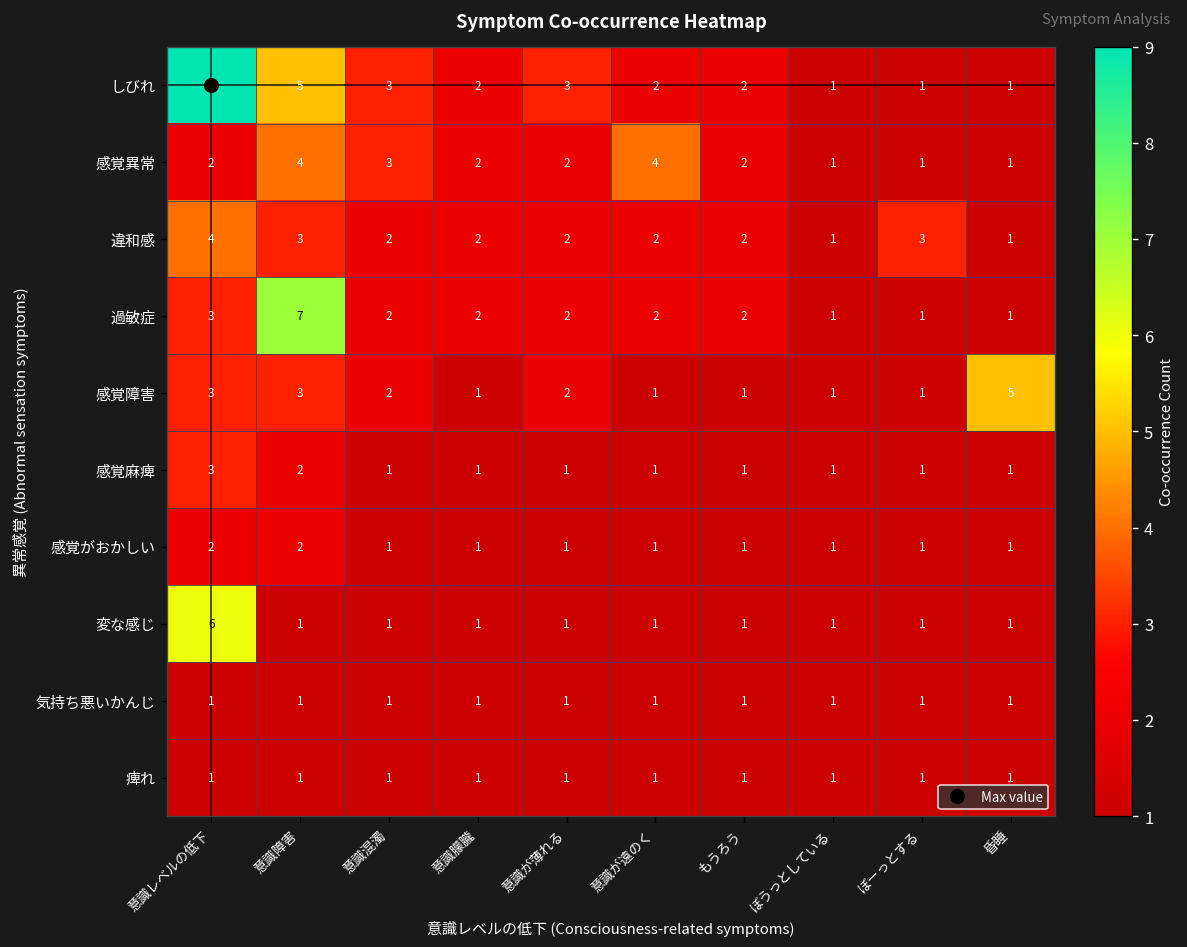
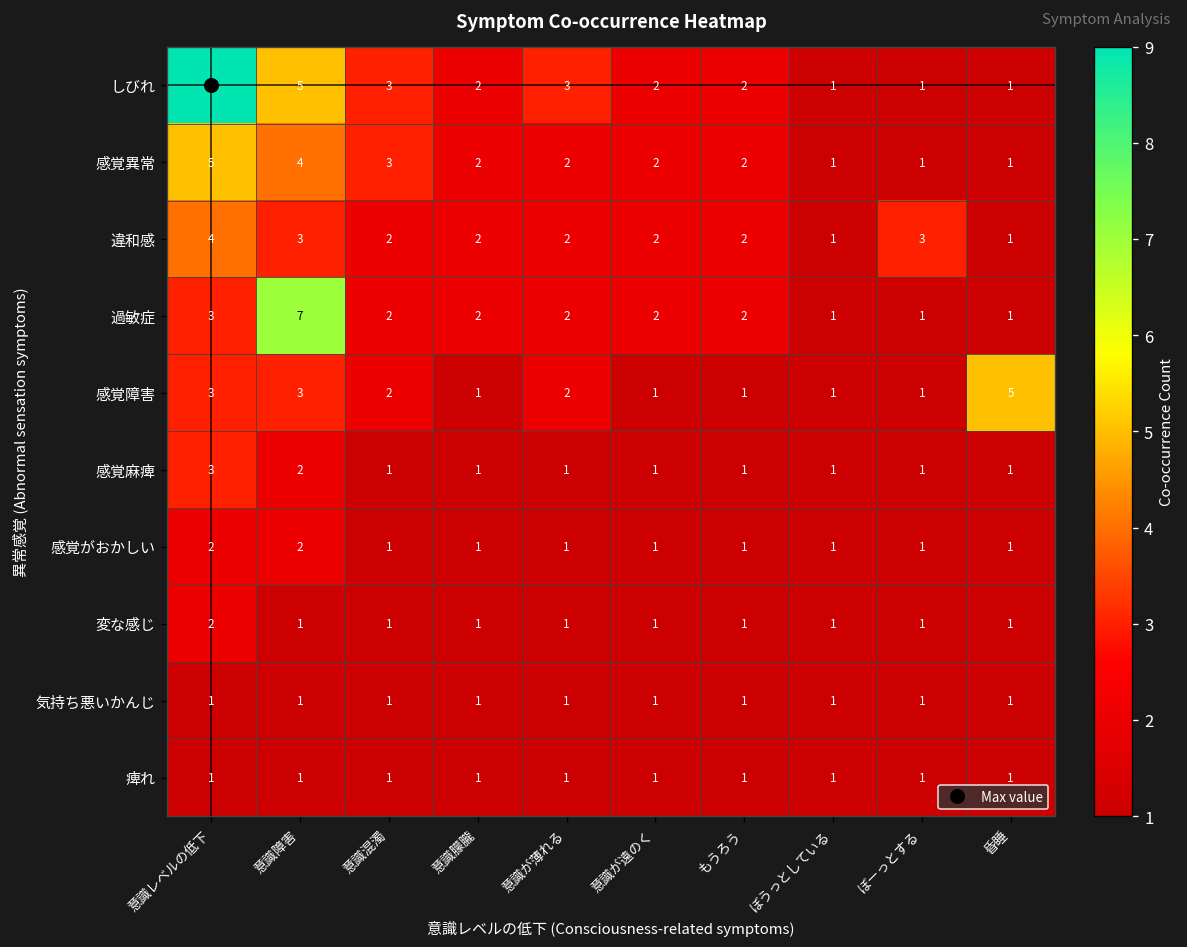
  {
    "しびれ": {
      "意識障害": 5,
      "意識混濁": 3,
      "意識朦朧": 2,
      "意識が薄れる": 3,
      "意識が遠のく": 2,
      "もうろう": 2,
      "ぼうっとしている": 1,
      "ぼーっとする": 1,
      "昏睡": 1
    },
    "感覚異常": {
-     "意識レベルの低下": 2,
+     "意識レベルの低下": 5,
      "意識障害": 4,
      "意識混濁": 3,
      "意識朦朧": 2,
      "意識が薄れる": 2,
-     "意識が遠のく": 4,
+     "意識が遠のく": 2,
      "もうろう": 2,
      "ぼうっとしている": 1,
      "ぼーっとする": 1,
      "昏睡": 1
    },
    "違和感": {
      "意識レベルの低下": 4,
      "意識障害": 3,
      "意識混濁": 2,
      "意識朦朧": 2,
      "意識が薄れる": 2,
      "意識が遠のく": 2,
      "もうろう": 2,
      "ぼうっとしている": 1,
      "ぼーっとする": 3,
      "昏睡": 1
    },
    "過敏症": {
      "意識レベルの低下": 3,
      "意識障害": 7,
      "意識混濁": 2,
      "意識朦朧": 2,
      "意識が薄れる": 2,
      "意識が遠のく": 2,
      "もうろう": 2,
      "ぼうっとしている": 1,
      "ぼーっとする": 1,
      "昏睡": 1
    },
    "感覚障害": {
      "意識レベルの低下": 3,
      "意識障害": 3,
      "意識混濁": 2,
      "意識朦朧": 1,
      "意識が薄れる": 2,
      "意識が遠のく": 1,
      "もうろう": 1,
      "ぼうっとしている": 1,
      "ぼーっとする": 1,
      "昏睡": 5
    },
    "感覚麻痺": {
      "意識レベルの低下": 3,
      "意識障害": 2,
      "意識混濁": 1,
      "意識朦朧": 1,
      "意識が薄れる": 1,
      "意識が遠のく": 1,
      "もうろう": 1,
      "ぼうっとしている": 1,
      "ぼーっとする": 1,
      "昏睡": 1
    },
    "感覚がおかしい": {
      "意識レベルの低下": 2,
      "意識障害": 2,
      "意識混濁": 1,
      "意識朦朧": 1,
      "意識が薄れる": 1,
      "意識が遠のく": 1,
      "もうろう": 1,
      "ぼうっとしている": 1,
      "ぼーっとする": 1,
      "昏睡": 1
    },
    "変な感じ": {
-     "意識レベルの低下": 6,
+     "意識レベルの低下": 2,
      "意識障害": 1,
      "意識混濁": 1,
      "意識朦朧": 1,
      "意識が薄れる": 1,
      "意識が遠のく": 1,
      "もうろう": 1,
      "ぼうっとしている": 1,
      "ぼーっとする": 1,
      "昏睡": 1
    },
    "気持ち悪いかんじ": {
      "意識レベルの低下": 1,
      "意識障害": 1,
      "意識混濁": 1,
      "意識朦朧": 1,
      "意識が薄れる": 1,
      "意識が遠のく": 1,
      "もうろう": 1,
      "ぼうっとしている": 1,
      "ぼーっとする": 1,
      "昏睡": 1
    },
    "痺れ": {
      "意識レベルの低下": 1,
      "意識障害": 1,
      "意識混濁": 1,
      "意識朦朧": 1,
      "意識が薄れる": 1,
      "意識が遠のく": 1,
      "もうろう": 1,
      "ぼうっとしている": 1,
      "ぼーっとする": 1,
      "昏睡": 1
    }
  }
